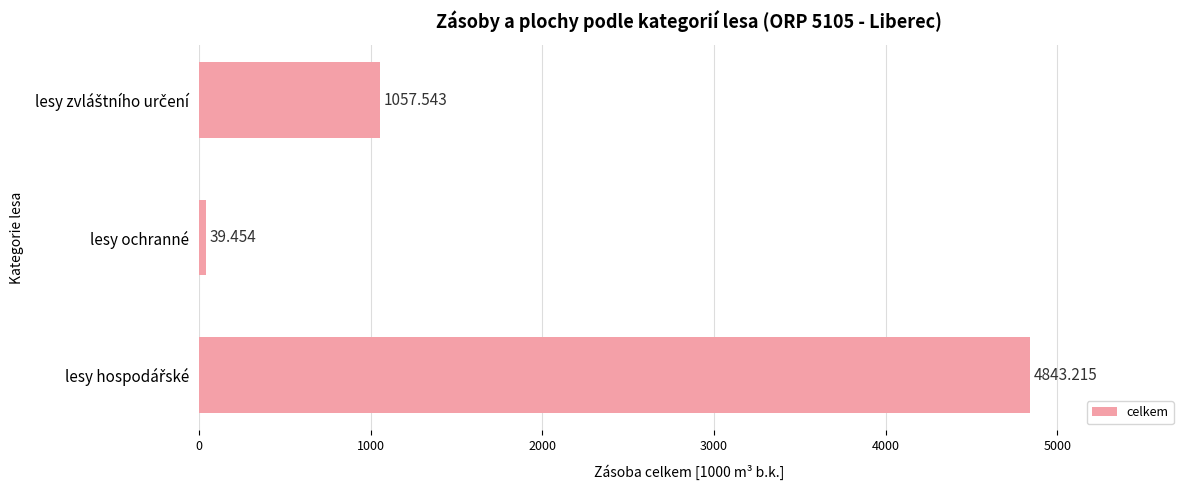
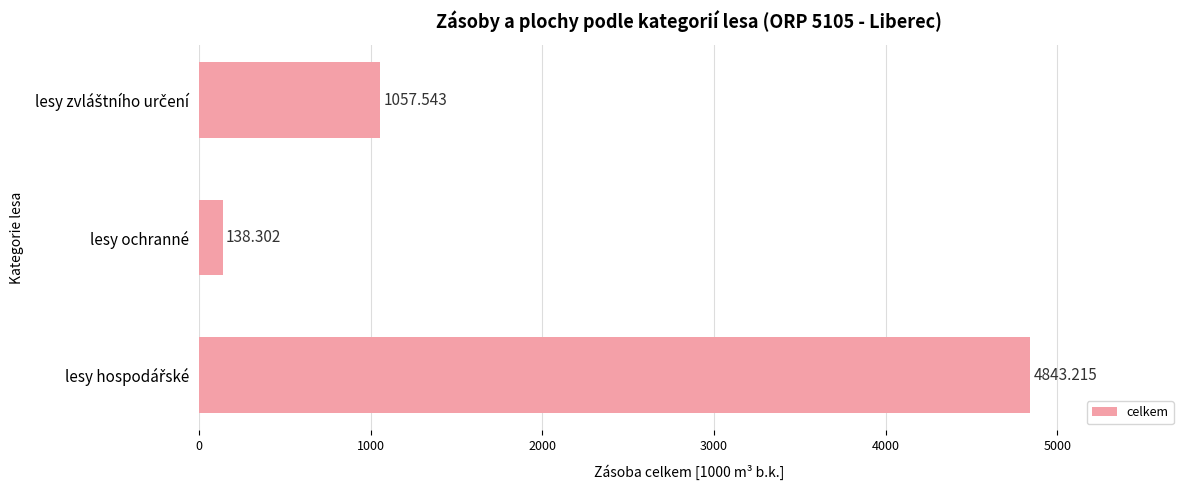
  {
    "lesy zvláštního určení": 1057.543,
-   "lesy ochranné": 39.454,
+   "lesy ochranné": 138.302,
    "lesy hospodářské": 4843.215
  }
